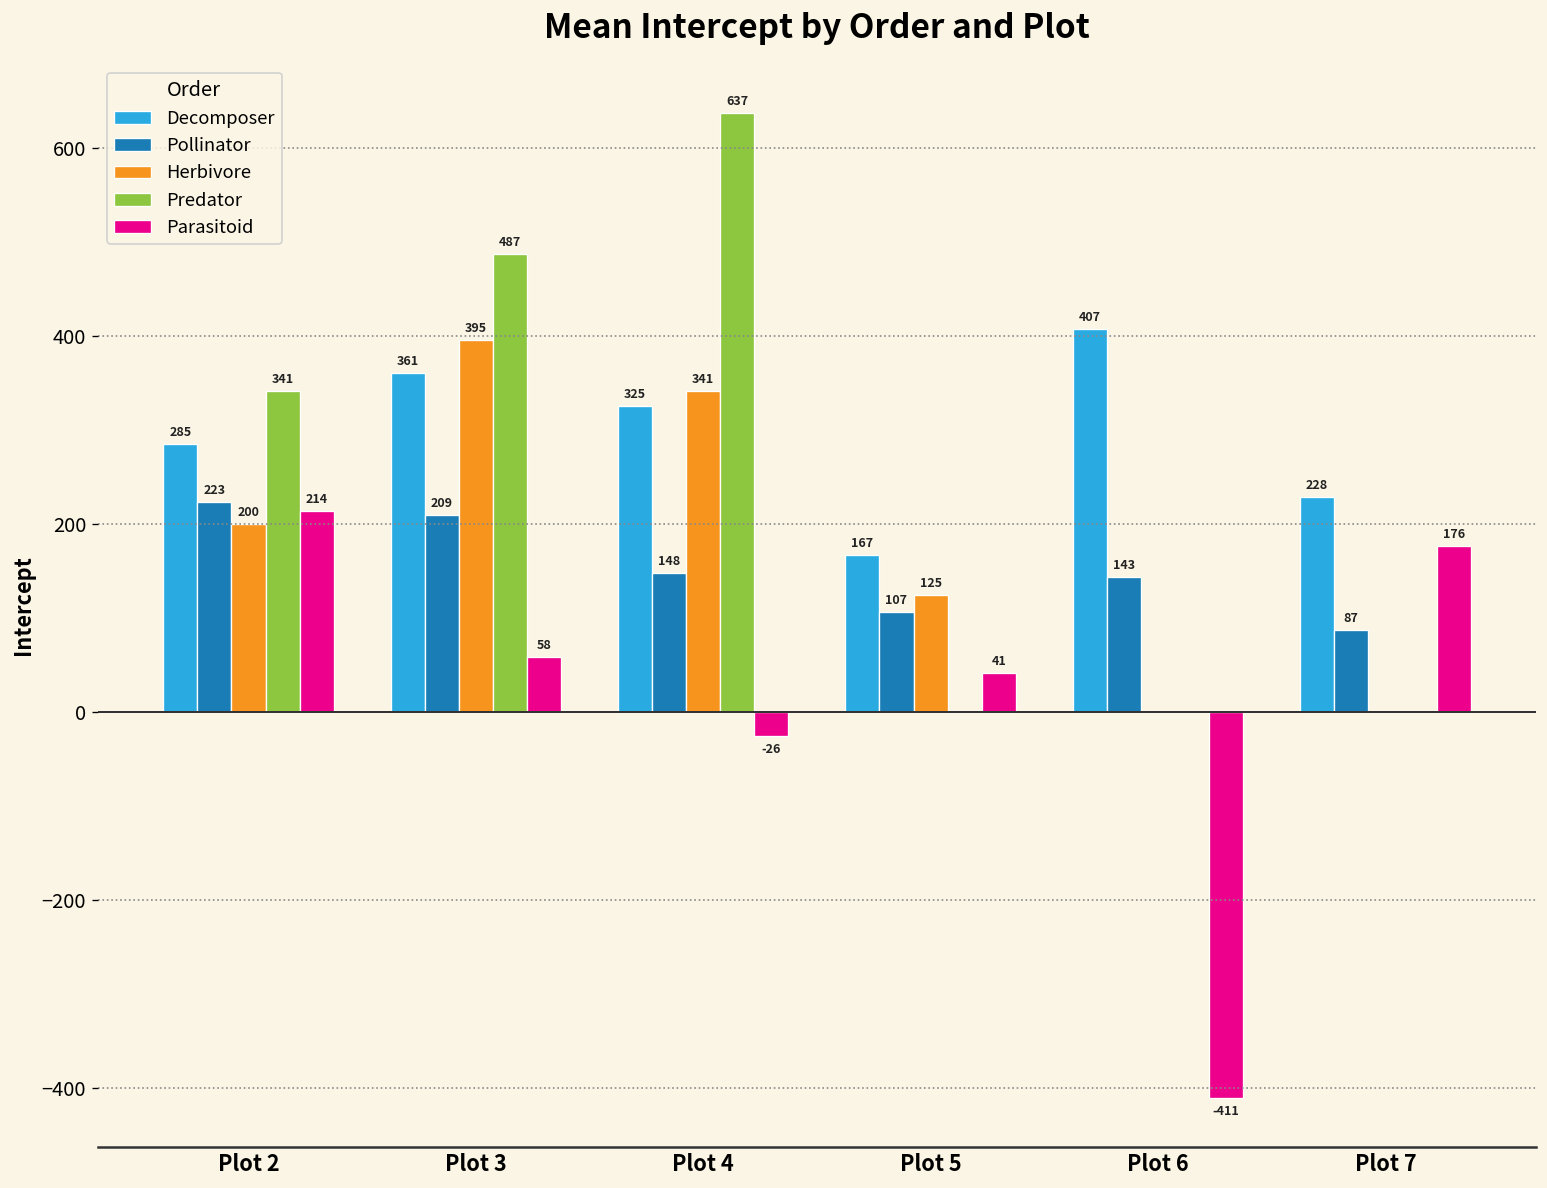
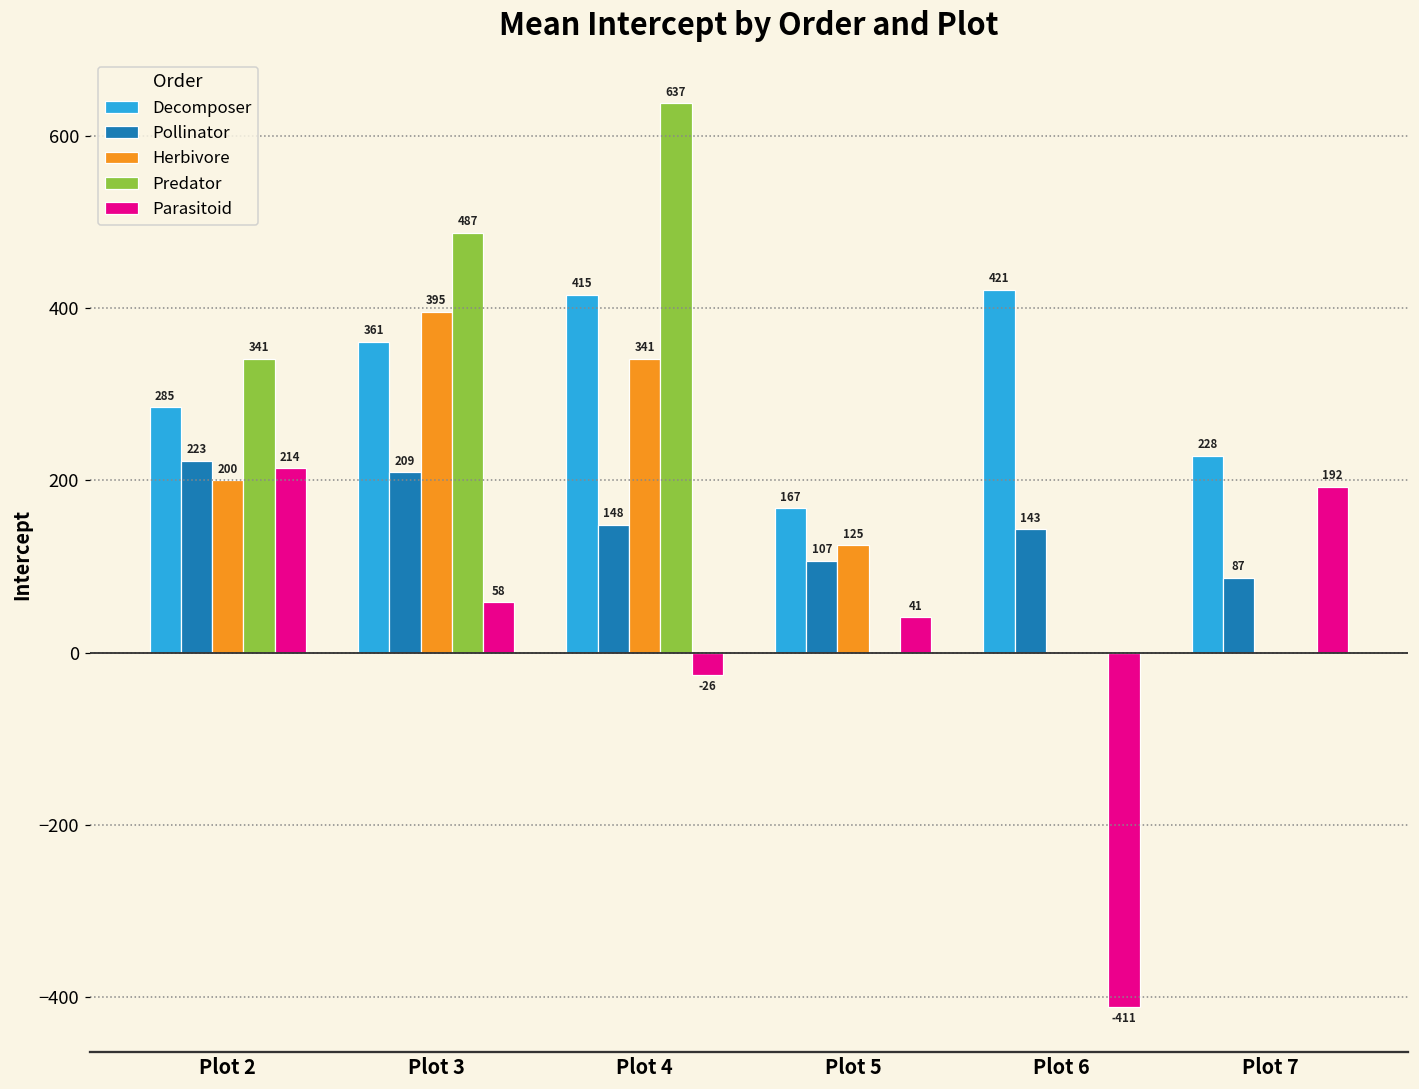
  {
    "Decomposer": {
      "Plot 2": 285,
      "Plot 3": 361,
-     "Plot 4": 325,
+     "Plot 4": 415,
      "Plot 5": 167,
-     "Plot 6": 407,
+     "Plot 6": 421,
      "Plot 7": 228
    },
    "Pollinator": {
      "Plot 2": 223,
      "Plot 3": 209,
      "Plot 4": 148,
      "Plot 5": 107,
      "Plot 6": 143,
      "Plot 7": 87
    },
    "Herbivore": {
      "Plot 2": 200,
      "Plot 3": 395,
      "Plot 4": 341,
      "Plot 5": 125
    },
    "Predator": {
      "Plot 2": 341,
      "Plot 3": 487,
      "Plot 4": 637
    },
    "Parasitoid": {
      "Plot 2": 214,
      "Plot 3": 58,
      "Plot 4": -26,
      "Plot 5": 41,
      "Plot 6": -411,
-     "Plot 7": 176
+     "Plot 7": 192
    }
  }
